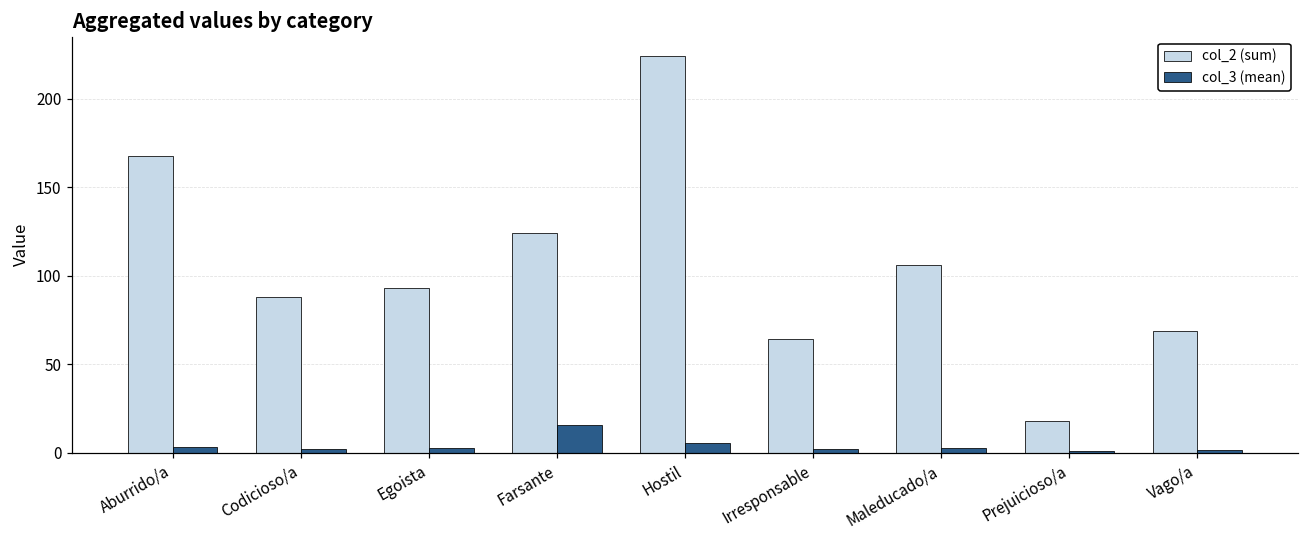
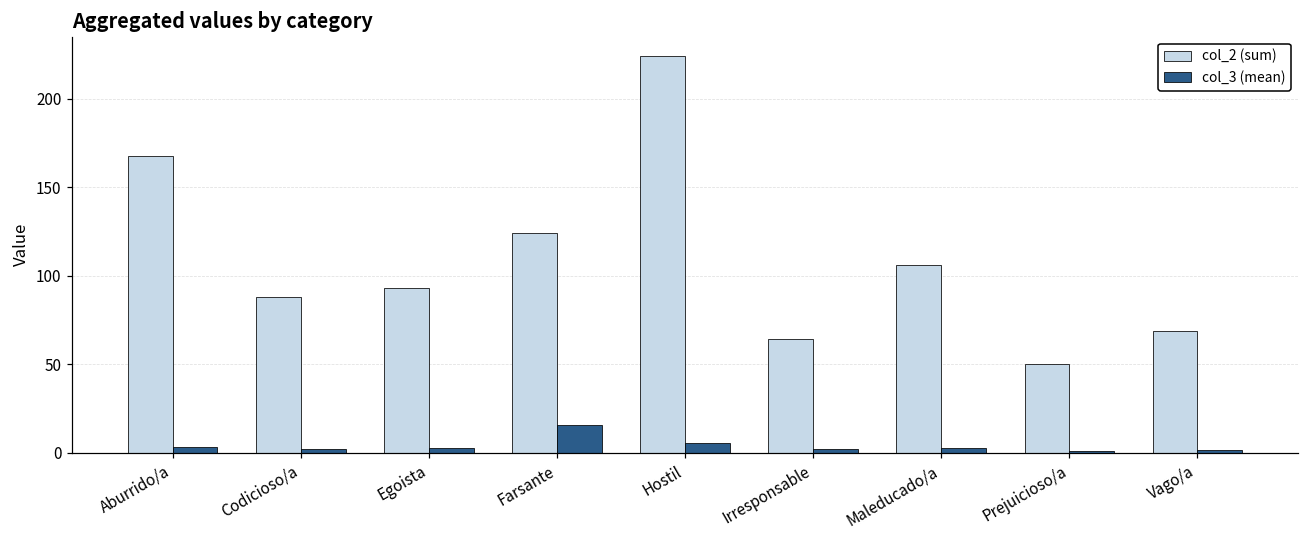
  {
    "col_2 (sum)": {
      "Aburrido/a": 168,
      "Codicioso/a": 88,
      "Egoista": 93,
      "Farsante": 124,
      "Hostil": 224,
      "Irresponsable": 64,
      "Maleducado/a": 106,
-     "Prejuicioso/a": 18,
+     "Prejuicioso/a": 50,
      "Vago/a": 69
    },
    "col_3 (mean)": {
      "Aburrido/a": 3,
      "Codicioso/a": 2,
      "Egoista": 3,
      "Farsante": 16,
      "Hostil": 5,
      "Irresponsable": 2,
      "Maleducado/a": 3,
      "Vago/a": 2
    }
  }
